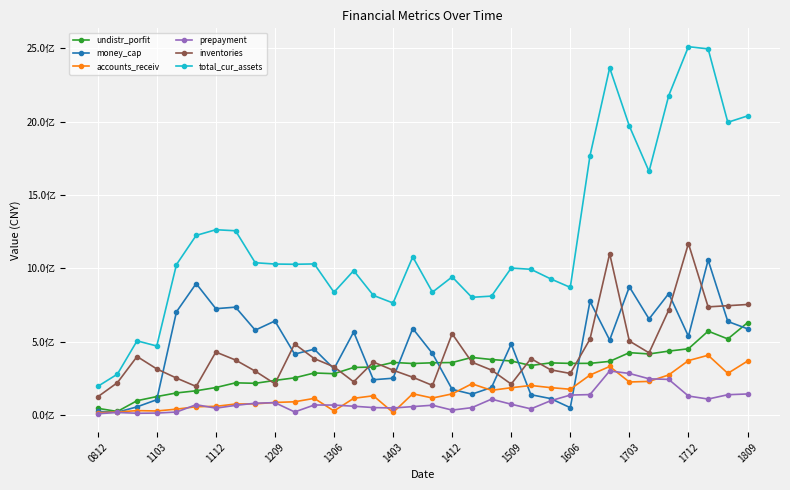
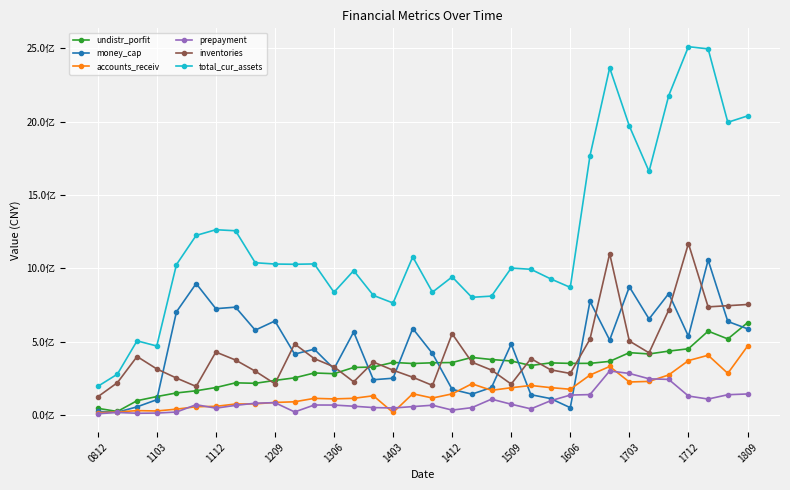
  {
    "undistr_porfit": {
      "0812": "0.5亿",
      "1103": "1.3亿",
      "1112": "1.9亿",
      "1209": "2.4亿",
      "1306": "2.8亿",
      "1403": "3.6亿",
      "1412": "3.6亿",
      "1509": "3.7亿",
      "1606": "3.5亿",
      "1703": "4.3亿",
      "1712": "4.5亿",
      "1809": "6.3亿"
    },
    "money_cap": {
      "1103": "1.0亿",
      "1112": "7.2亿",
      "1209": "6.4亿",
      "1403": "2.5亿",
      "1412": "1.7亿",
      "1509": "4.8亿",
      "1606": "0.5亿",
      "1703": "8.7亿",
      "1712": "5.4亿",
      "1809": "5.9亿"
    },
    "accounts_receiv": {
-     "1306": "0.3亿",
+     "1306": "1.1亿",
      "1403": "0.2亿",
      "1412": "1.4亿",
      "1509": "1.9亿",
      "1606": "1.8亿",
      "1703": "2.2亿",
      "1712": "3.7亿",
-     "1809": "3.7亿"
+     "1809": "4.7亿"
    },
    "prepayment": {
      "1306": "0.7亿",
      "1403": "0.5亿",
      "1412": "0.3亿",
      "1509": "0.7亿",
      "1606": "1.4亿",
      "1703": "2.8亿",
      "1712": "1.3亿",
      "1809": "1.4亿"
    },
    "inventories": {
      "0812": "1.2亿",
      "1103": "3.1亿",
      "1112": "4.3亿",
      "1209": "2.1亿",
      "1403": "3.1亿",
      "1412": "5.5亿",
      "1509": "2.1亿",
      "1606": "2.8亿",
      "1703": "5.0亿",
      "1712": "11.7亿",
      "1809": "7.5亿"
    },
    "total_cur_assets": {
      "0812": "1.9亿",
      "1103": "4.7亿",
      "1112": "12.6亿",
      "1209": "10.3亿",
      "1306": "8.4亿",
      "1403": "7.6亿",
      "1412": "9.4亿",
      "1509": "10.0亿",
      "1606": "8.7亿",
      "1703": "19.7亿",
      "1712": "25.1亿",
      "1809": "20.4亿"
    }
  }
